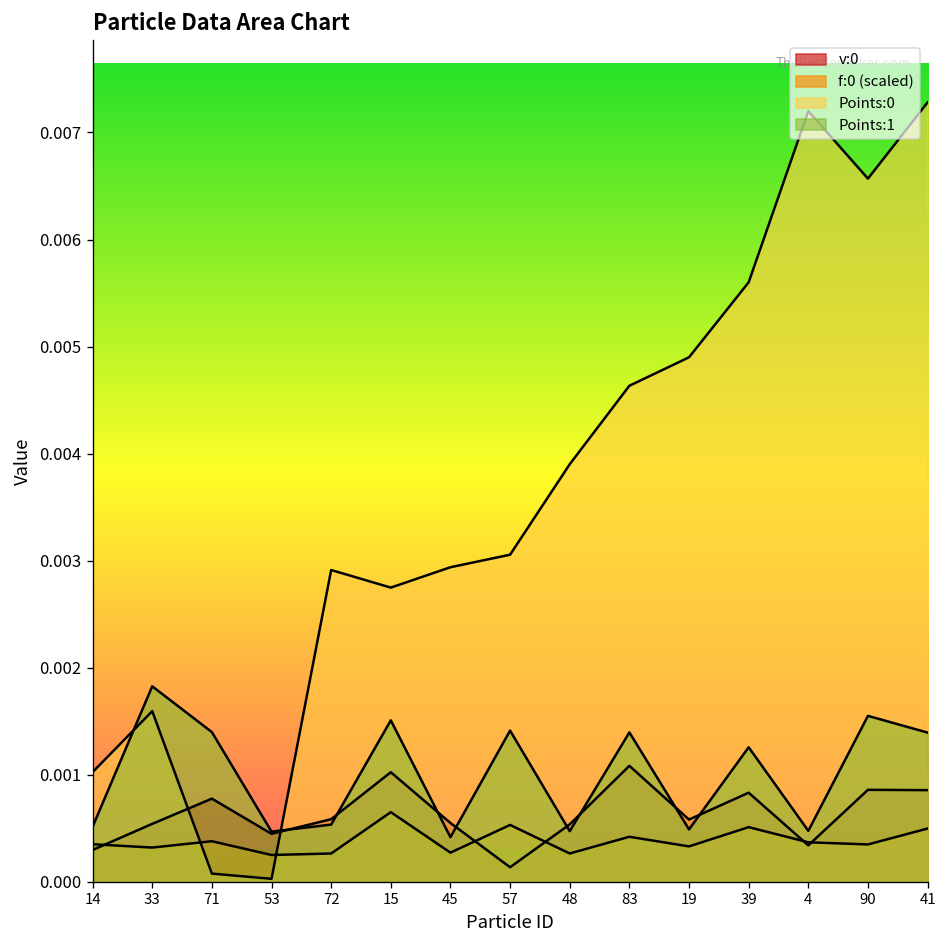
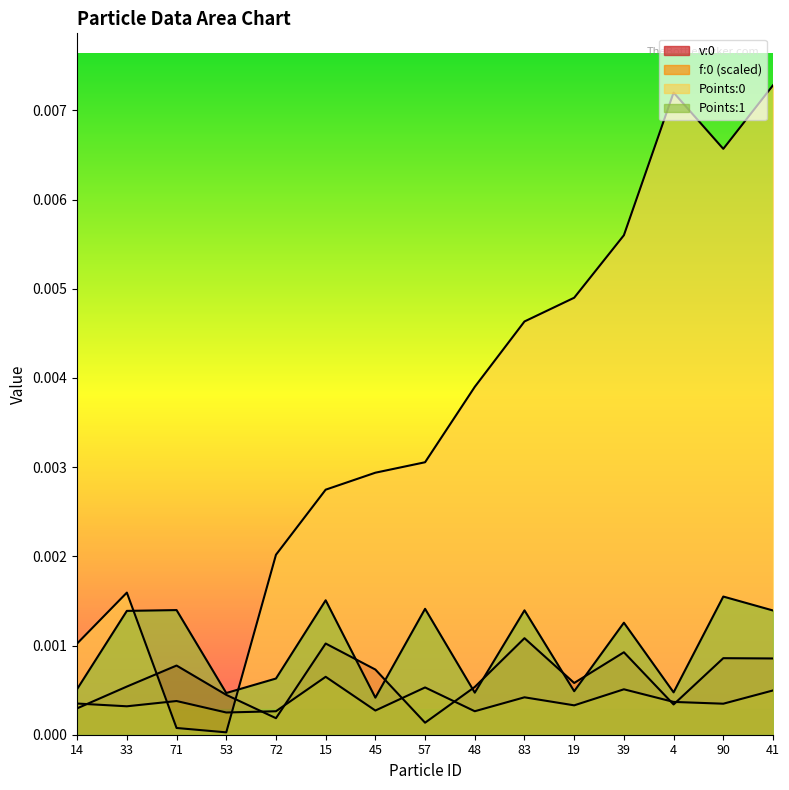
  {
    "v:0": {
      "14": 0.0003,
      "33": 0.0005,
      "71": 0.0008,
-     "72": 0.0006,
+     "72": 0.0002,
      "15": 0.0010,
-     "45": 0.0005,
+     "45": 0.0007,
      "57": 0.0001,
      "48": 0.0005,
      "83": 0.0011,
      "19": 0.0006,
-     "39": 0.0008,
+     "39": 0.0009,
      "4": 0.0003,
      "90": 0.0009,
      "41": 0.0009
    },
    "f:0 (scaled)": {
      "14": 0.0003,
      "33": 0.0003,
      "71": 0.0004,
      "53": 0.0002,
      "72": 0.0003,
      "15": 0.0006,
      "45": 0.0003,
      "57": 0.0005,
      "48": 0.0003,
      "83": 0.0004,
      "19": 0.0003,
      "39": 0.0005,
      "4": 0.0004,
      "90": 0.0003,
      "41": 0.0005
    },
    "Points:0": {
      "14": 0.0010,
      "33": 0.0016,
      "71": 0.0001,
      "53": 0.0000,
-     "72": 0.0029,
+     "72": 0.0020,
      "15": 0.0027,
      "45": 0.0029,
      "57": 0.0031,
      "48": 0.0039,
      "83": 0.0046,
      "19": 0.0049,
      "39": 0.0056,
      "90": 0.0066,
      "41": 0.0073
    },
    "Points:1": {
      "14": 0.0005,
-     "33": 0.0018,
+     "33": 0.0014,
      "71": 0.0014,
-     "72": 0.0005,
+     "72": 0.0006,
      "15": 0.0015,
      "45": 0.0004,
      "57": 0.0014,
      "48": 0.0005,
      "83": 0.0014,
      "19": 0.0005,
      "39": 0.0013,
      "4": 0.0005,
      "90": 0.0015,
      "41": 0.0014
    }
  }
